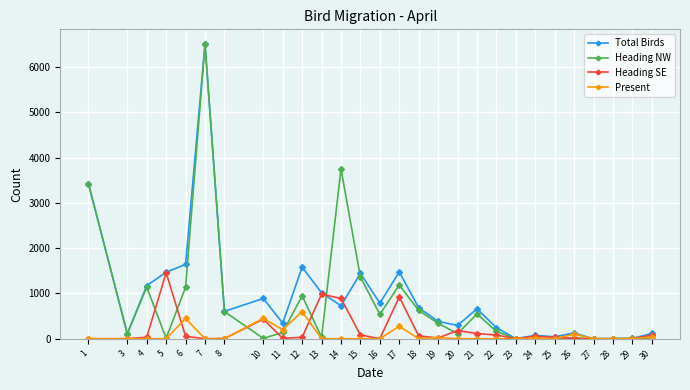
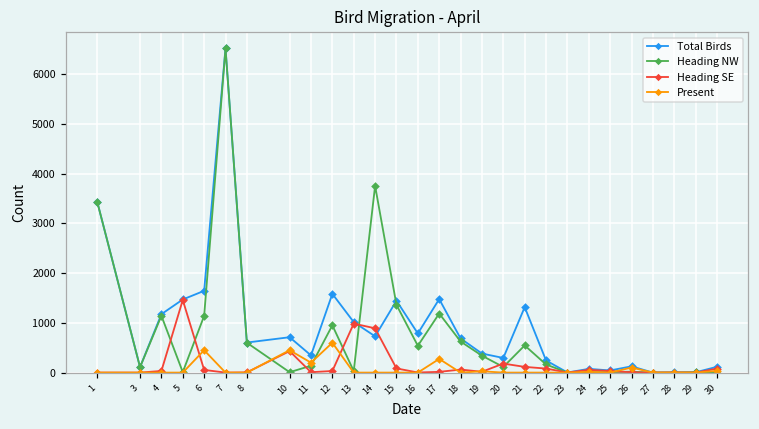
  {
    "Total Birds": {
      "6": 1600,
-     "10": 900,
+     "10": 700,
      "11": 300,
      "12": 1600,
      "14": 700,
      "15": 1400,
      "16": 800,
      "17": 1500,
      "18": 700,
      "20": 300,
-     "21": 700,
+     "21": 1300,
      "22": 200
    },
    "Heading NW": {
      "6": 1100,
      "10": 0,
      "11": 100,
      "12": 1000,
      "14": 3800,
      "15": 1400,
      "16": 500,
      "17": 1200,
      "18": 600,
      "20": 100,
      "21": 500,
      "22": 200
    },
    "Heading SE": {
      "6": 100,
      "11": 0,
      "12": 0,
      "14": 900,
      "15": 100,
-     "17": 900,
+     "17": 0,
      "18": 100,
      "20": 200,
      "21": 100,
      "22": 100
    },
    "Present": {
      "6": 500,
      "11": 200,
      "12": 600,
      "14": 0,
      "15": 0,
      "17": 300,
      "18": 0,
      "20": 0,
      "21": 0,
      "22": 0
    }
  }
